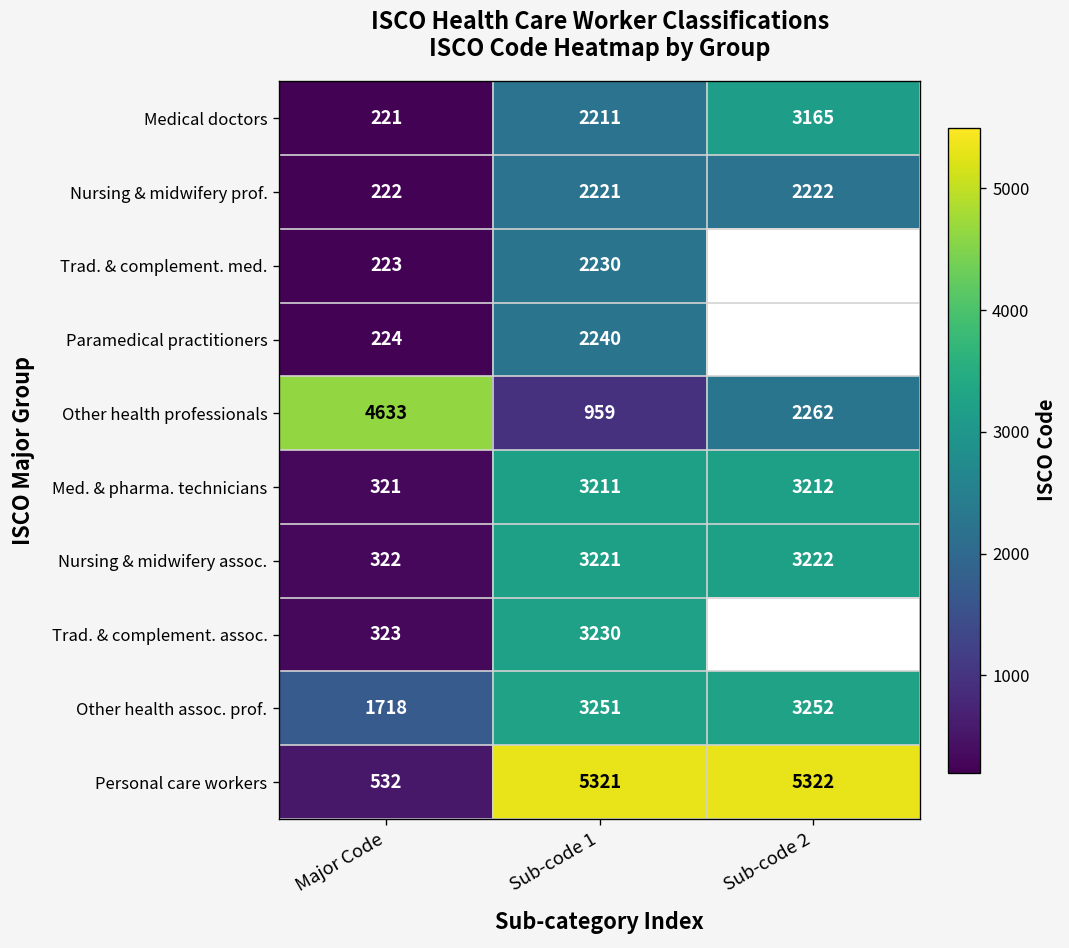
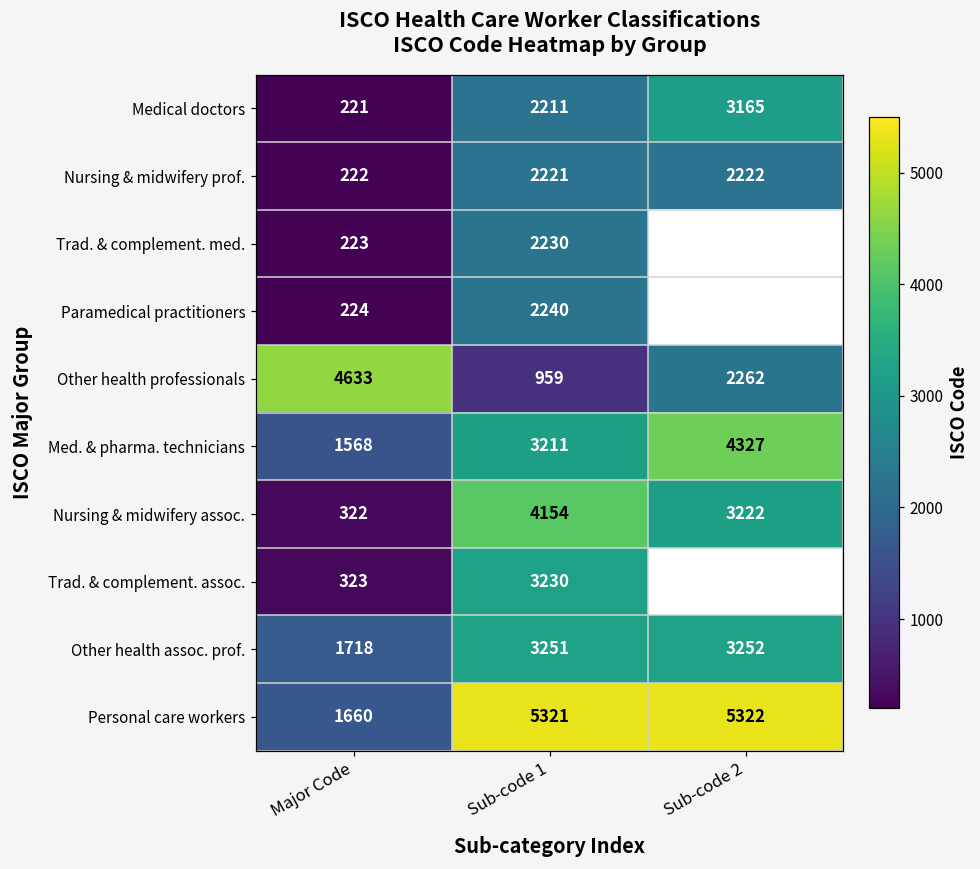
  {
    "Medical doctors": {
      "Major Code": 221,
      "Sub-code 1": 2211,
      "Sub-code 2": 3165
    },
    "Nursing & midwifery prof.": {
      "Major Code": 222,
      "Sub-code 1": 2221,
      "Sub-code 2": 2222
    },
    "Trad. & complement. med.": {
      "Major Code": 223,
      "Sub-code 1": 2230
    },
    "Paramedical practitioners": {
      "Major Code": 224,
      "Sub-code 1": 2240
    },
    "Other health professionals": {
      "Major Code": 4633,
      "Sub-code 1": 959,
      "Sub-code 2": 2262
    },
    "Med. & pharma. technicians": {
-     "Major Code": 321,
+     "Major Code": 1568,
      "Sub-code 1": 3211,
-     "Sub-code 2": 3212
+     "Sub-code 2": 4327
    },
    "Nursing & midwifery assoc.": {
      "Major Code": 322,
-     "Sub-code 1": 3221,
+     "Sub-code 1": 4154,
      "Sub-code 2": 3222
    },
    "Trad. & complement. assoc.": {
      "Major Code": 323,
      "Sub-code 1": 3230
    },
    "Other health assoc. prof.": {
      "Major Code": 1718,
      "Sub-code 1": 3251,
      "Sub-code 2": 3252
    },
    "Personal care workers": {
-     "Major Code": 532,
+     "Major Code": 1660,
      "Sub-code 1": 5321,
      "Sub-code 2": 5322
    }
  }
